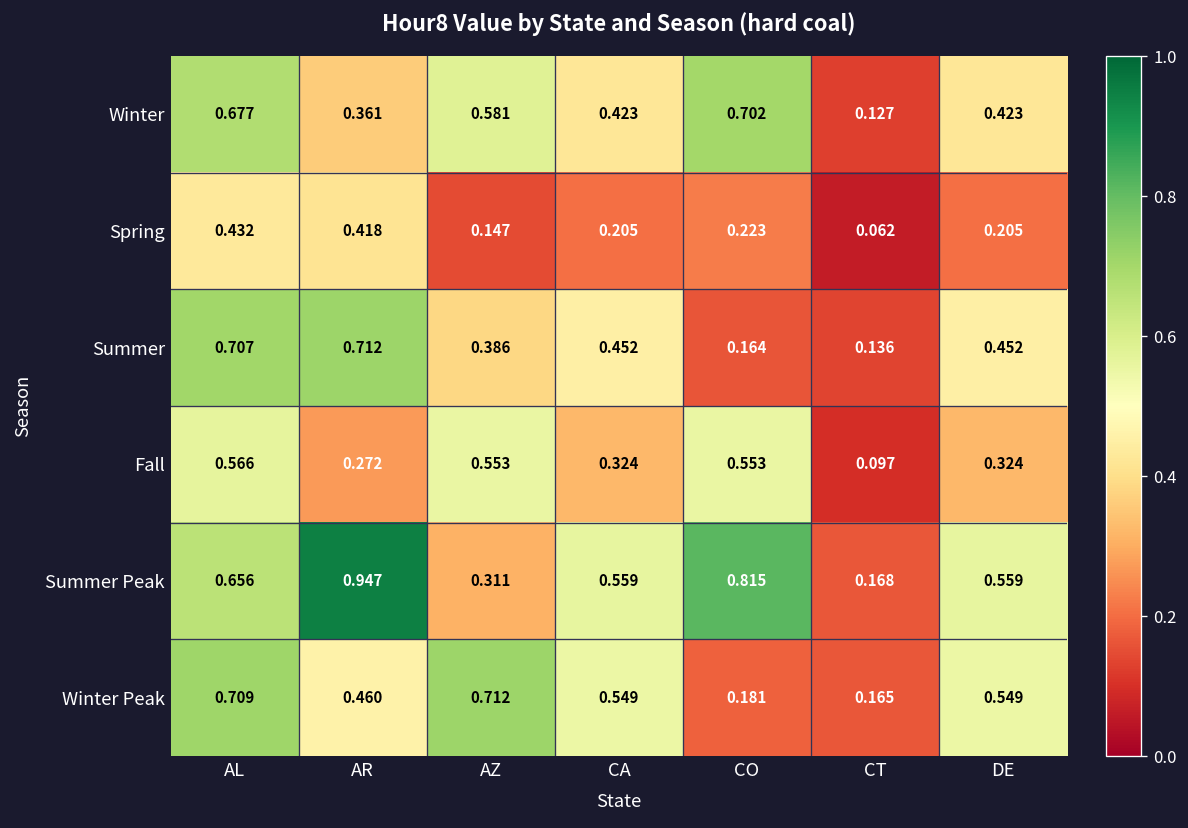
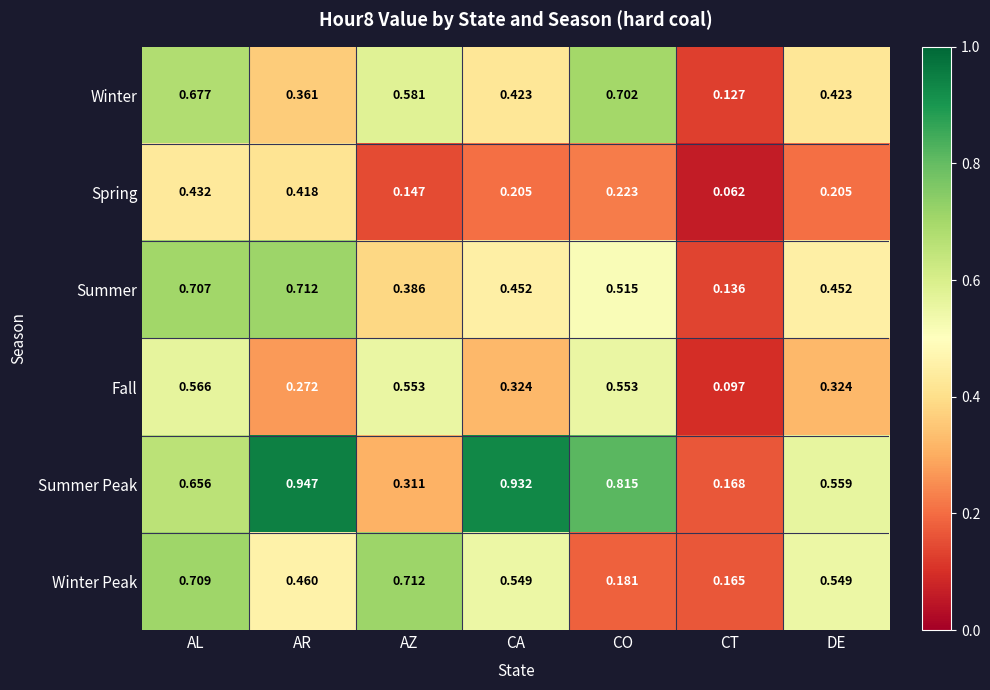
  {
    "Winter": {
      "AL": 0.677,
      "AR": 0.361,
      "AZ": 0.581,
      "CA": 0.423,
      "CO": 0.702,
      "CT": 0.127,
      "DE": 0.423
    },
    "Spring": {
      "AL": 0.432,
      "AR": 0.418,
      "AZ": 0.147,
      "CA": 0.205,
      "CO": 0.223,
      "CT": 0.062,
      "DE": 0.205
    },
    "Summer": {
      "AL": 0.707,
      "AR": 0.712,
      "AZ": 0.386,
      "CA": 0.452,
-     "CO": 0.164,
+     "CO": 0.515,
      "CT": 0.136,
      "DE": 0.452
    },
    "Fall": {
      "AL": 0.566,
      "AR": 0.272,
      "AZ": 0.553,
      "CA": 0.324,
      "CO": 0.553,
      "CT": 0.097,
      "DE": 0.324
    },
    "Summer Peak": {
      "AL": 0.656,
      "AR": 0.947,
      "AZ": 0.311,
-     "CA": 0.559,
+     "CA": 0.932,
      "CO": 0.815,
      "CT": 0.168,
      "DE": 0.559
    },
    "Winter Peak": {
      "AL": 0.709,
      "AR": 0.460,
      "AZ": 0.712,
      "CA": 0.549,
      "CO": 0.181,
      "CT": 0.165,
      "DE": 0.549
    }
  }
